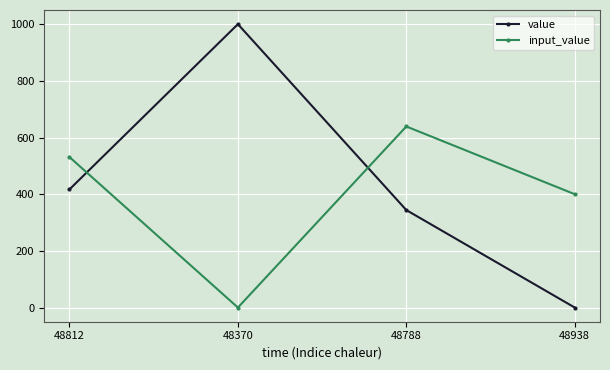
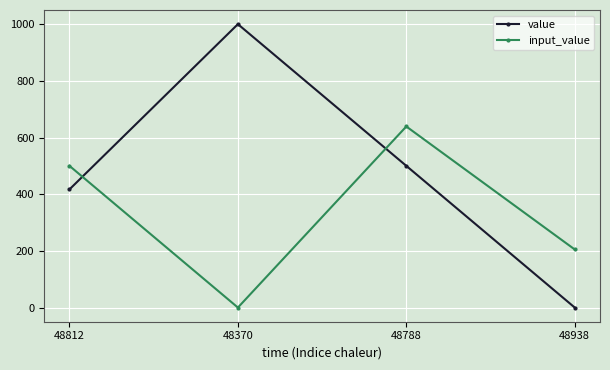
  {
    "value": {
      "48812": 420,
      "48370": 1000,
-     "48788": 340,
+     "48788": 500,
      "48938": 0
    },
    "input_value": {
-     "48812": 530,
+     "48812": 500,
      "48370": 0,
      "48788": 640,
-     "48938": 400
+     "48938": 210
    }
  }
